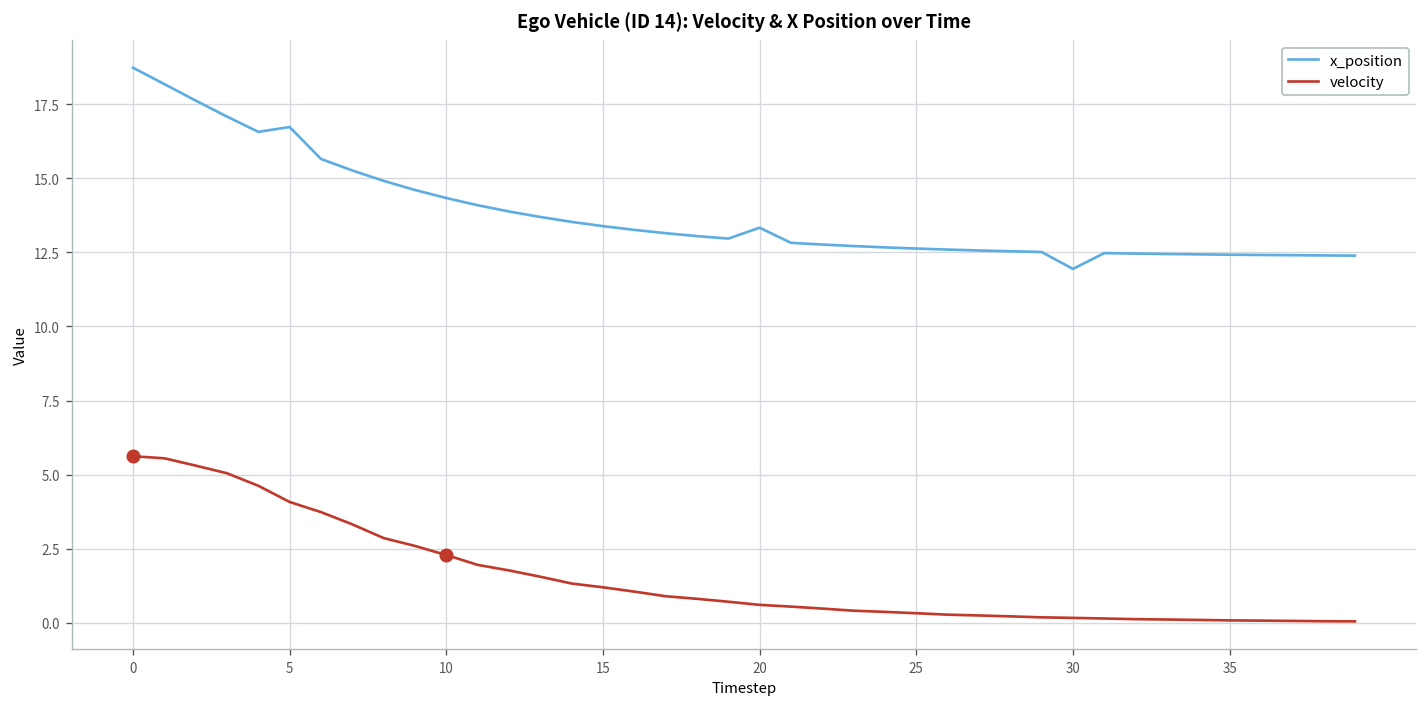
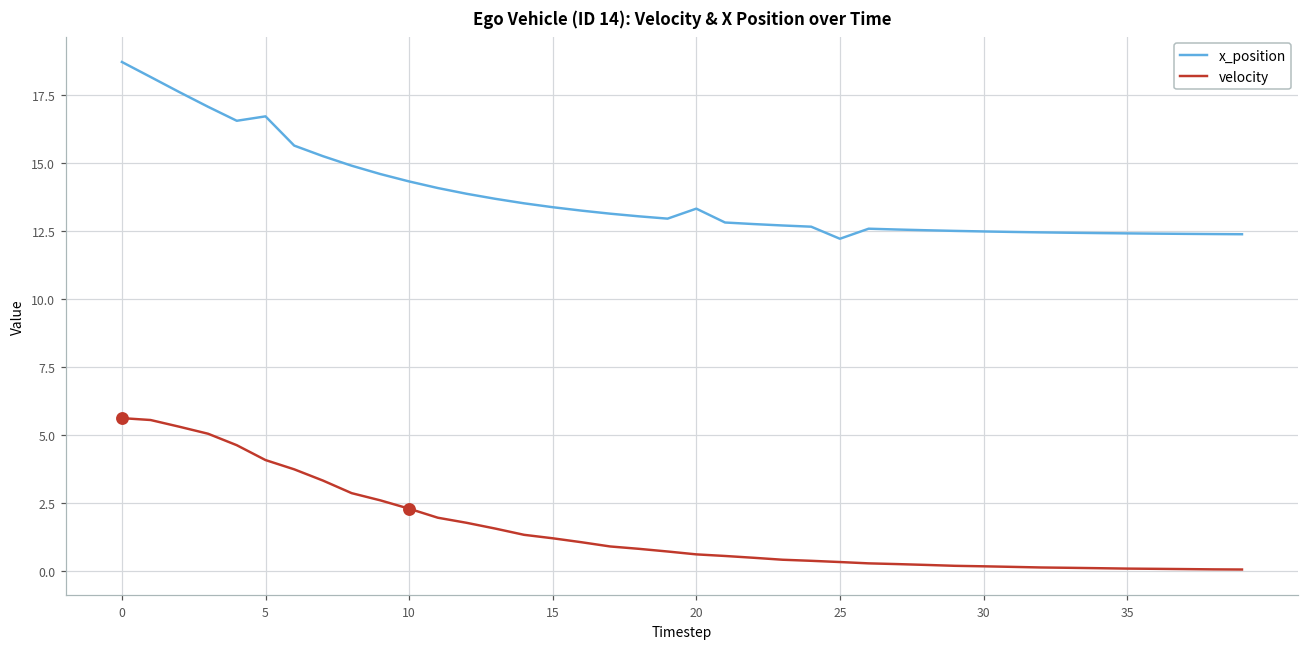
  {
    "x_position": {
      "0": 18.7,
      "5": 16.7,
      "10": 14.3,
      "15": 13.4,
      "20": 13.3,
-     "25": 12.6,
-     "30": 11.9,
+     "25": 12.2,
+     "30": 12.5,
      "35": 12.4
    }
  }
